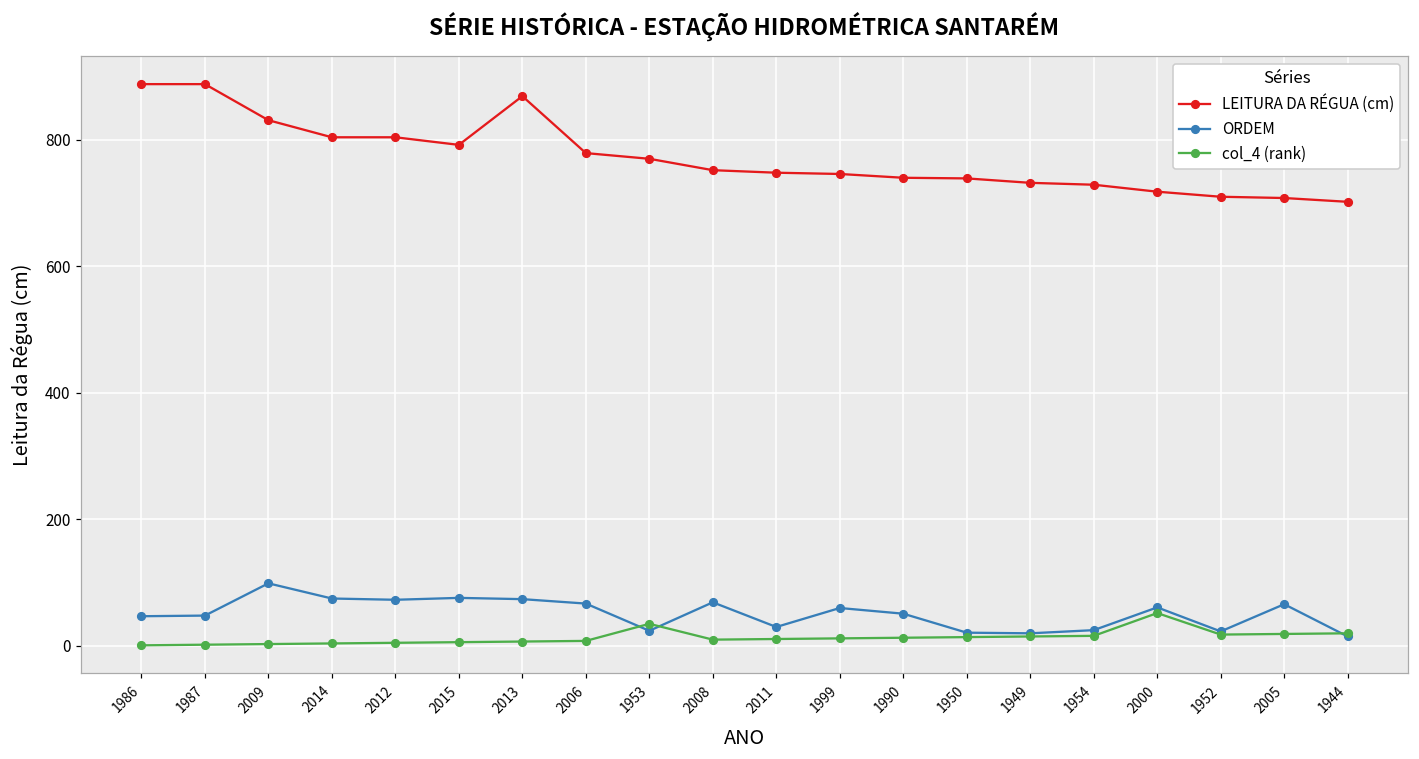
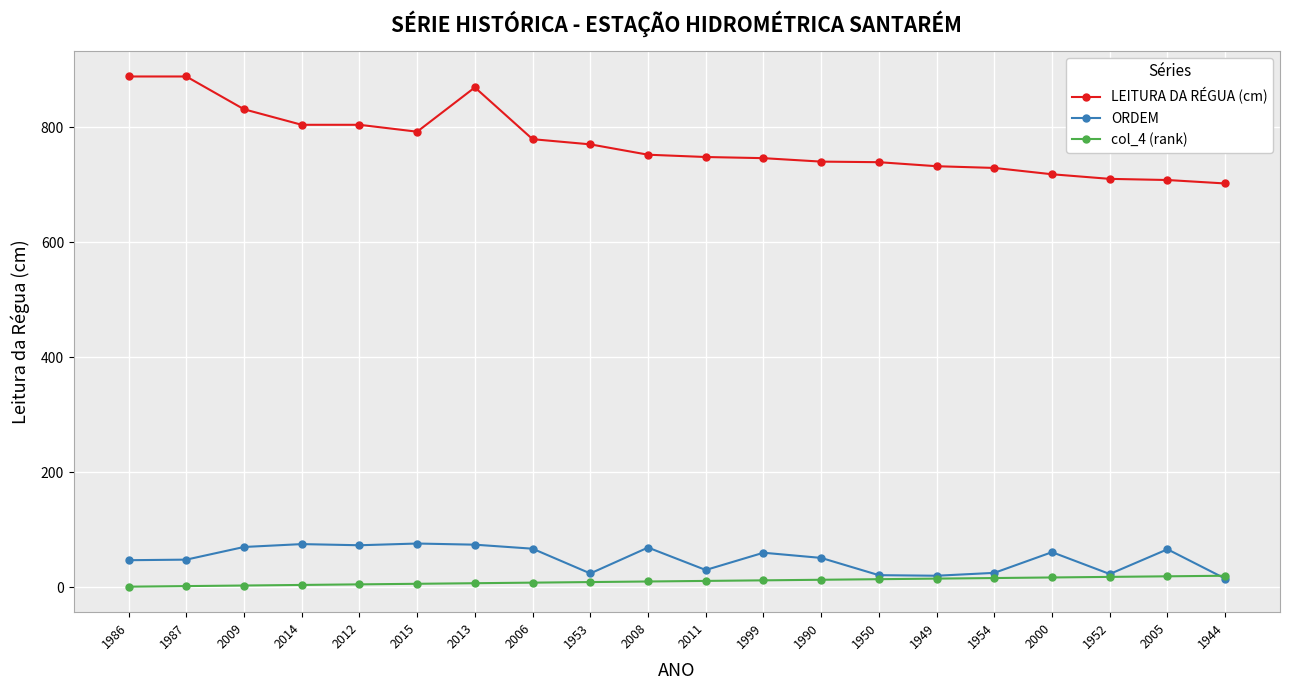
  {
    "LEITURA DA RÉGUA (cm)": {
      "1986": 890,
      "1987": 890,
      "2009": 830,
      "2014": 800,
      "2012": 800,
      "2015": 790,
      "2013": 870,
      "2006": 780,
      "1953": 770,
      "2008": 750,
      "2011": 750,
      "1999": 750,
      "1990": 740,
      "1950": 740,
      "1949": 730,
      "1954": 730,
      "2000": 720,
      "1952": 710,
      "2005": 710,
      "1944": 700
    },
    "ORDEM": {
      "1986": 50,
      "1987": 50,
-     "2009": 100,
+     "2009": 70,
      "2014": 80,
      "2012": 70,
      "2015": 80,
      "2013": 70,
      "2006": 70,
      "1953": 20,
      "2008": 70,
      "2011": 30,
      "1999": 60,
      "1990": 50,
      "1950": 20,
      "1949": 20,
      "1954": 30,
      "2000": 60,
      "1952": 20,
      "2005": 70,
      "1944": 20
    },
    "col_4 (rank)": {
      "1986": 0,
      "1987": 0,
      "2009": 0,
      "2014": 0,
      "2012": 10,
      "2015": 10,
      "2013": 10,
      "2006": 10,
-     "1953": 40,
+     "1953": 10,
      "2008": 10,
      "2011": 10,
      "1999": 10,
      "1990": 10,
      "1950": 10,
      "1949": 20,
      "1954": 20,
-     "2000": 50,
+     "2000": 20,
      "1952": 20,
      "2005": 20,
      "1944": 20
    }
  }
